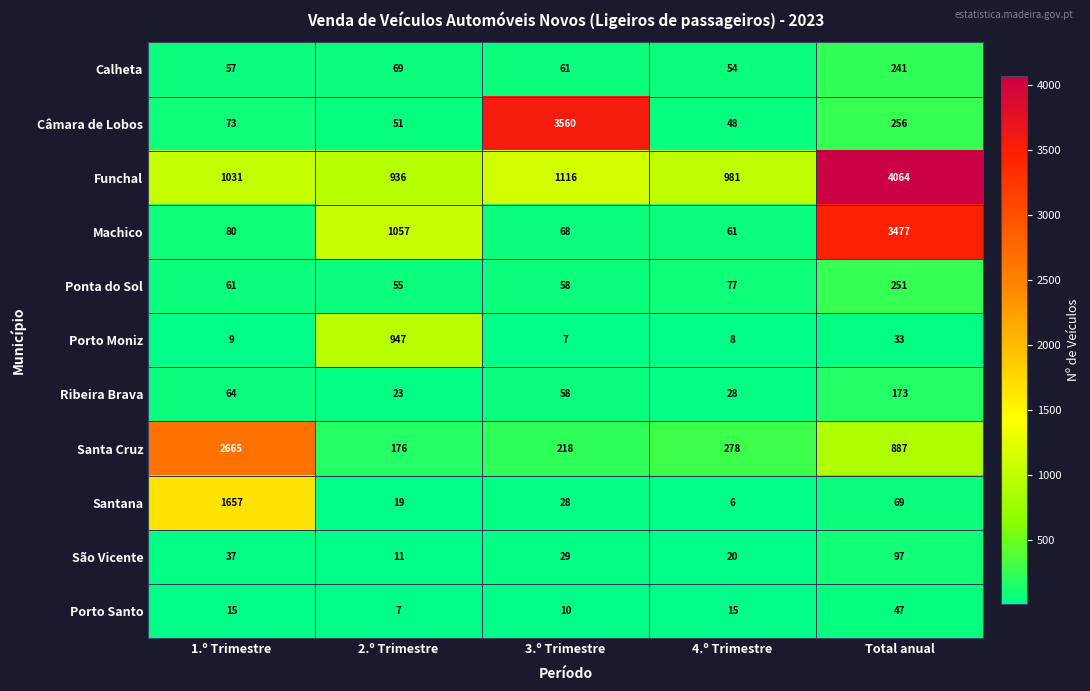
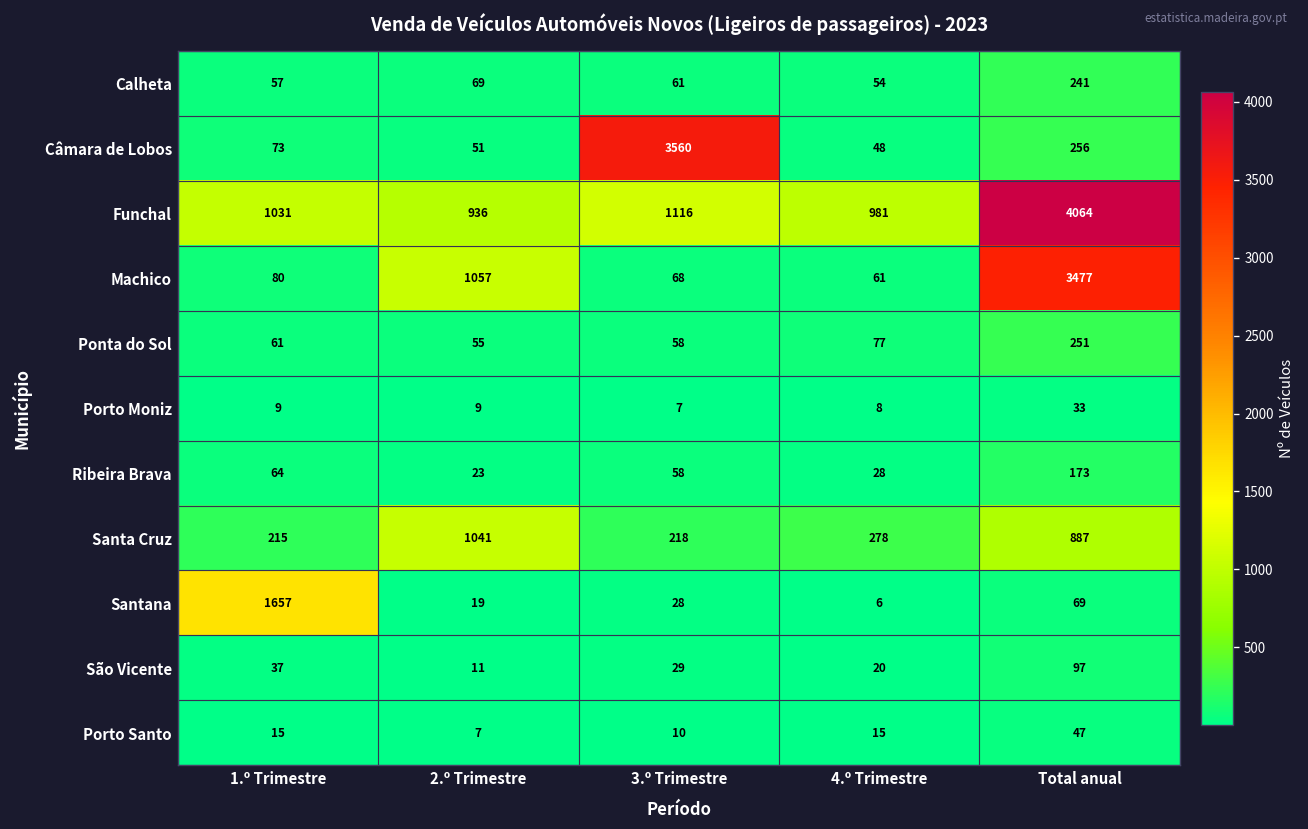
  {
    "Calheta": {
      "1.º Trimestre": 57,
      "2.º Trimestre": 69,
      "3.º Trimestre": 61,
      "4.º Trimestre": 54,
      "Total anual": 241
    },
    "Câmara de Lobos": {
      "1.º Trimestre": 73,
      "2.º Trimestre": 51,
      "3.º Trimestre": 3560,
      "4.º Trimestre": 48,
      "Total anual": 256
    },
    "Funchal": {
      "1.º Trimestre": 1031,
      "2.º Trimestre": 936,
      "3.º Trimestre": 1116,
      "4.º Trimestre": 981,
      "Total anual": 4064
    },
    "Machico": {
      "1.º Trimestre": 80,
      "2.º Trimestre": 1057,
      "3.º Trimestre": 68,
      "4.º Trimestre": 61,
      "Total anual": 3477
    },
    "Ponta do Sol": {
      "1.º Trimestre": 61,
      "2.º Trimestre": 55,
      "3.º Trimestre": 58,
      "4.º Trimestre": 77,
      "Total anual": 251
    },
    "Porto Moniz": {
      "1.º Trimestre": 9,
-     "2.º Trimestre": 947,
+     "2.º Trimestre": 9,
      "3.º Trimestre": 7,
      "4.º Trimestre": 8,
      "Total anual": 33
    },
    "Ribeira Brava": {
      "1.º Trimestre": 64,
      "2.º Trimestre": 23,
      "3.º Trimestre": 58,
      "4.º Trimestre": 28,
      "Total anual": 173
    },
    "Santa Cruz": {
-     "1.º Trimestre": 2665,
-     "2.º Trimestre": 176,
+     "1.º Trimestre": 215,
+     "2.º Trimestre": 1041,
      "3.º Trimestre": 218,
      "4.º Trimestre": 278,
      "Total anual": 887
    },
    "Santana": {
      "1.º Trimestre": 1657,
      "2.º Trimestre": 19,
      "3.º Trimestre": 28,
      "4.º Trimestre": 6,
      "Total anual": 69
    },
    "São Vicente": {
      "1.º Trimestre": 37,
      "2.º Trimestre": 11,
      "3.º Trimestre": 29,
      "4.º Trimestre": 20,
      "Total anual": 97
    },
    "Porto Santo": {
      "1.º Trimestre": 15,
      "2.º Trimestre": 7,
      "3.º Trimestre": 10,
      "4.º Trimestre": 15,
      "Total anual": 47
    }
  }
